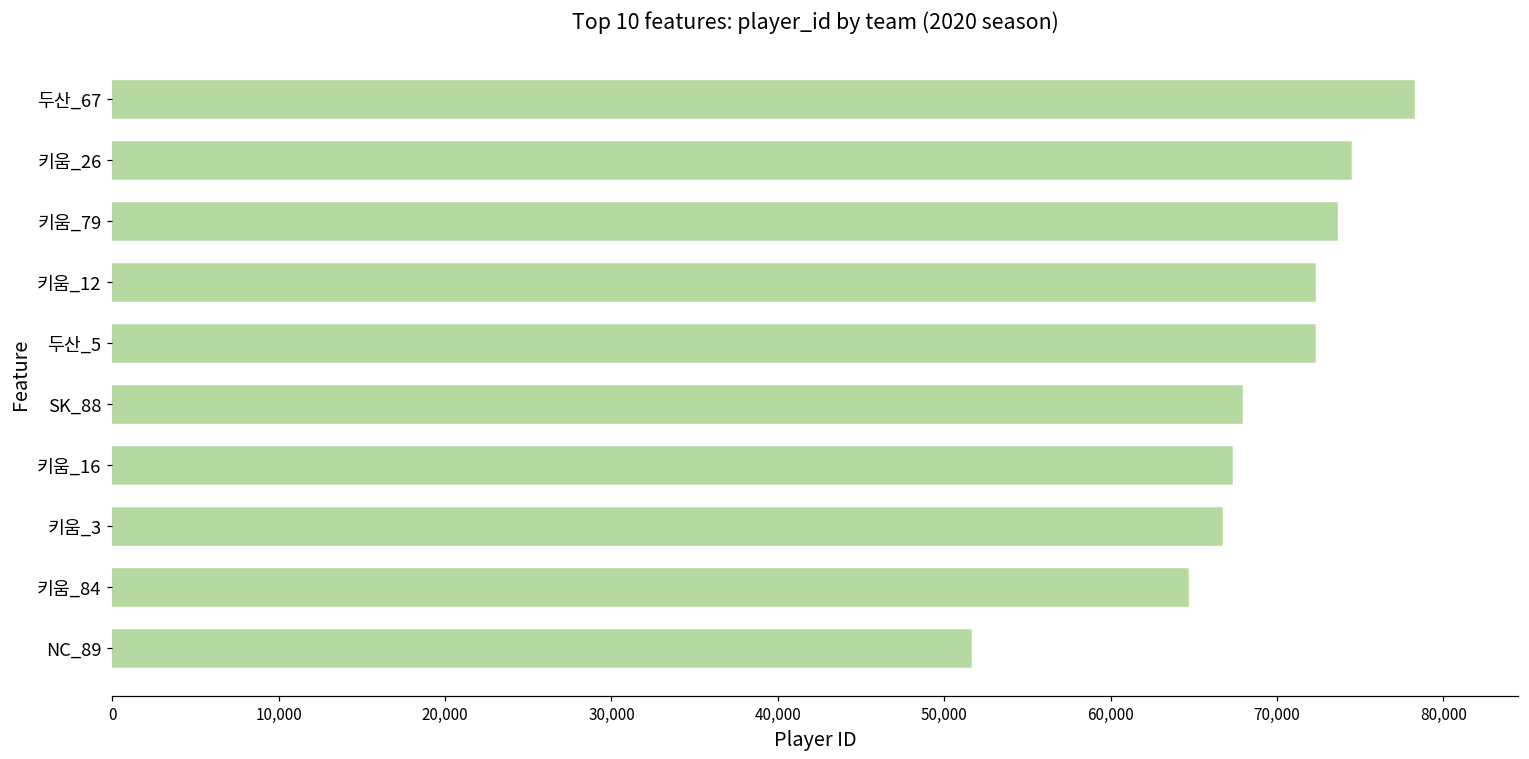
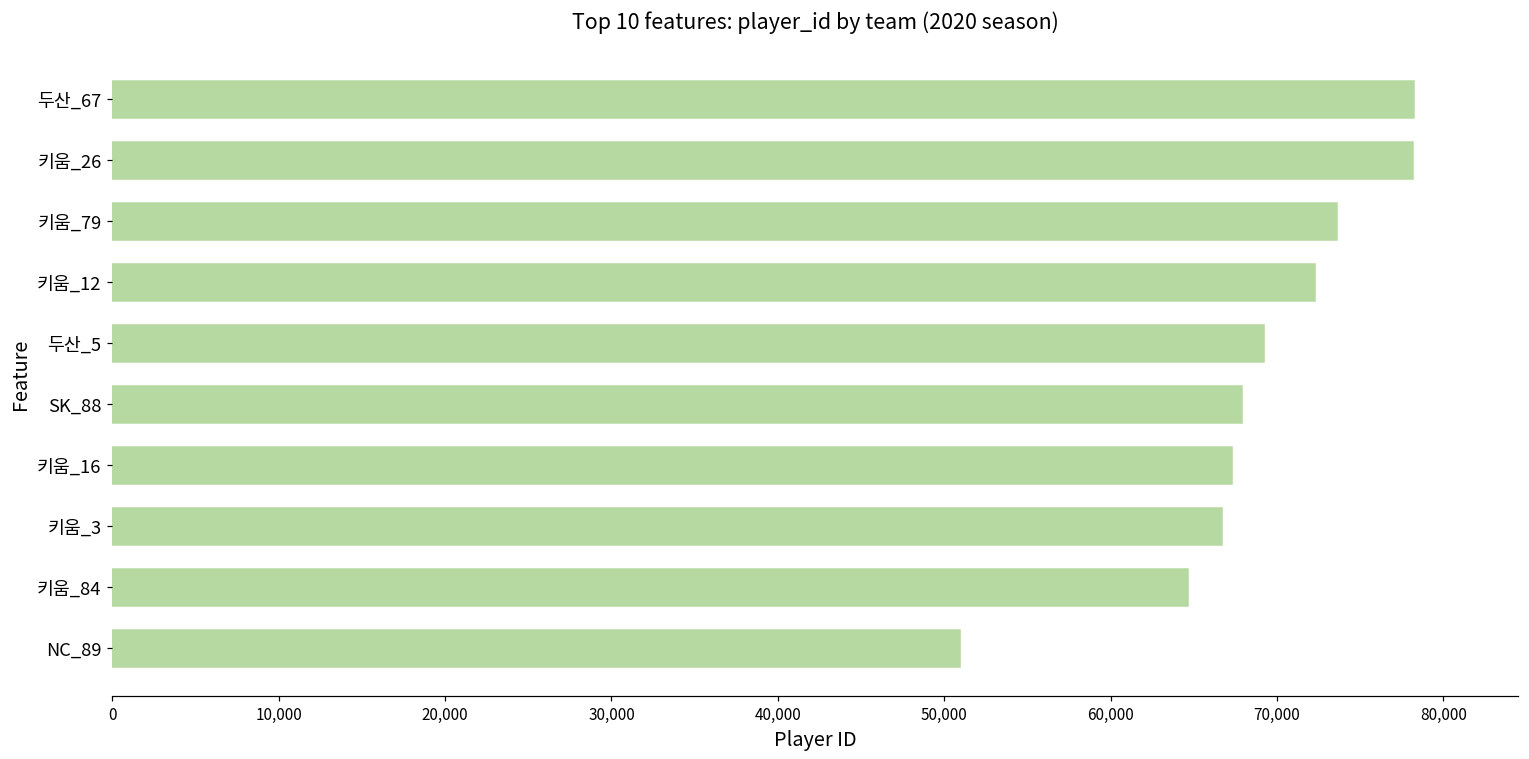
  {
    "두산_67": "78,200",
-   "키움_26": "74,400",
+   "키움_26": "78,200",
    "키움_79": "73,600",
    "키움_12": "72,300",
-   "두산_5": "72,300",
+   "두산_5": "69,200",
    "SK_88": "67,900",
    "키움_16": "67,300",
    "키움_3": "66,700",
    "키움_84": "64,700",
-   "NC_89": "51,600"
+   "NC_89": "50,900"
  }
